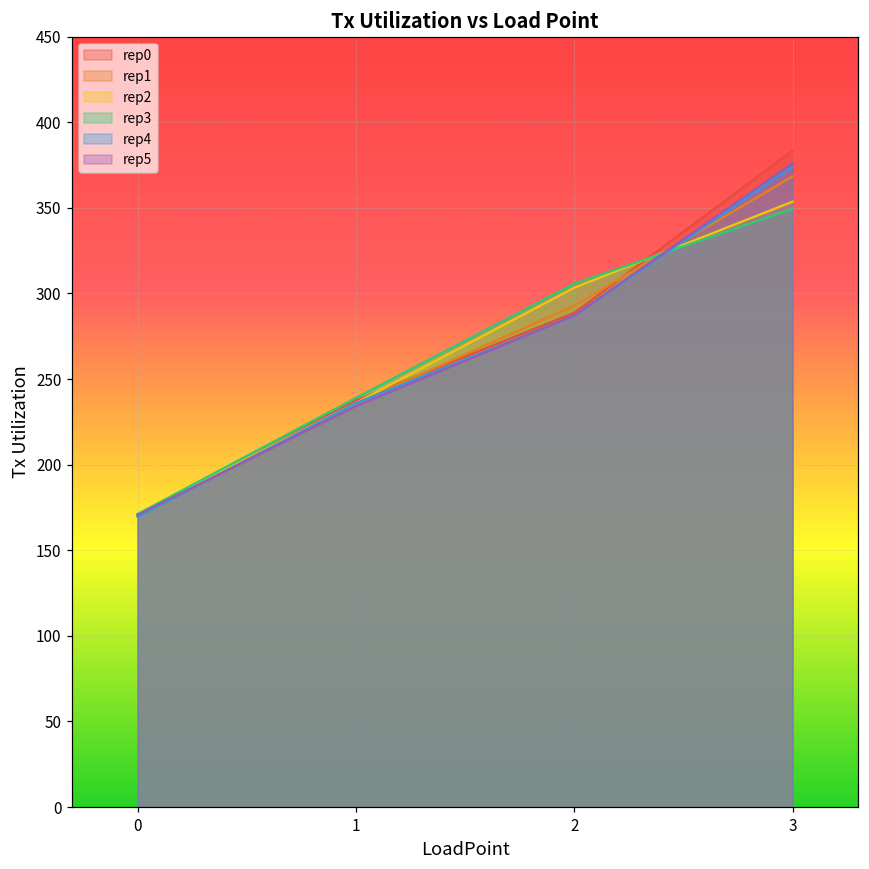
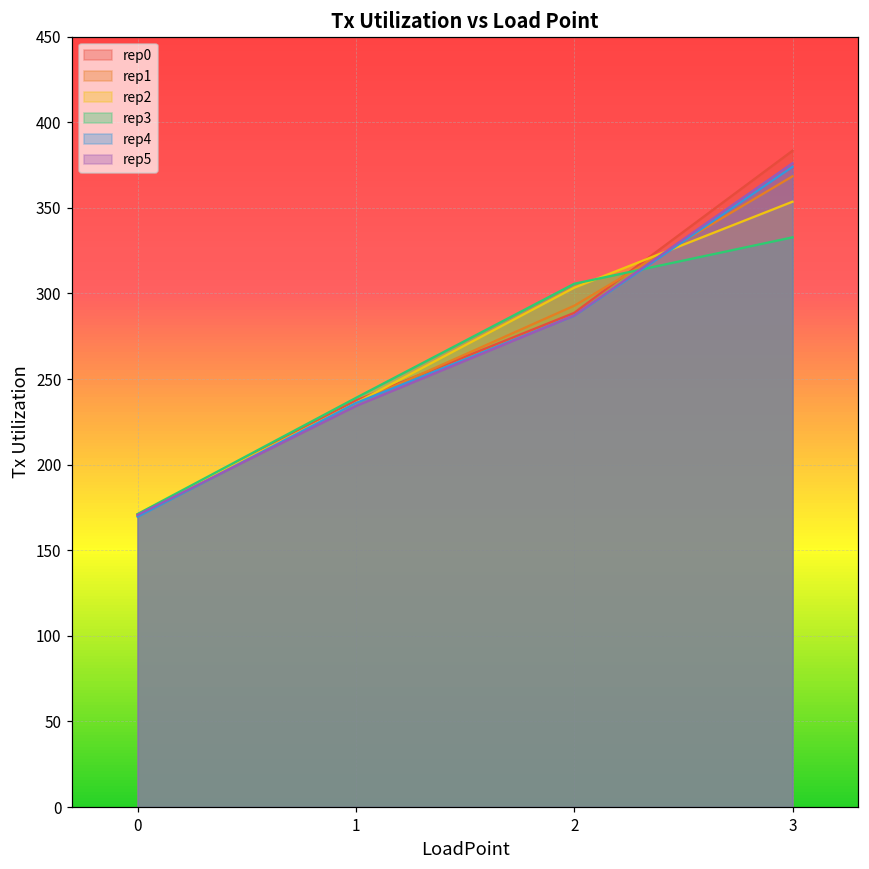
  {
    "rep3": {
      "2": 306,
-     "3": 349
+     "3": 333
    },
    "rep4": {
      "3": 374
    },
    "rep5": {
      "1": 234,
      "3": 376
    }
  }
